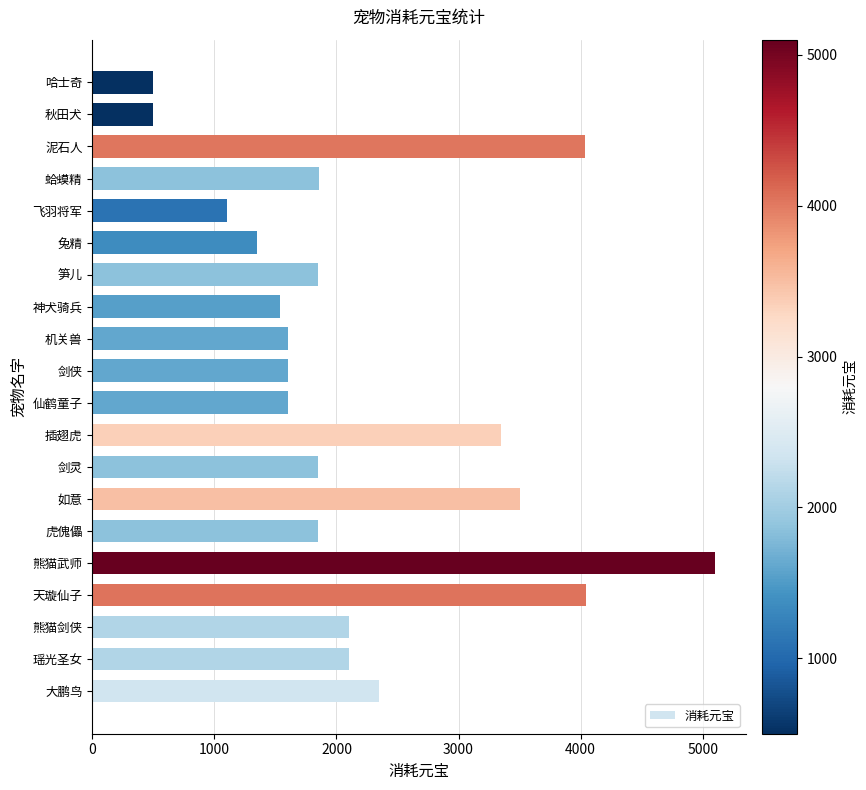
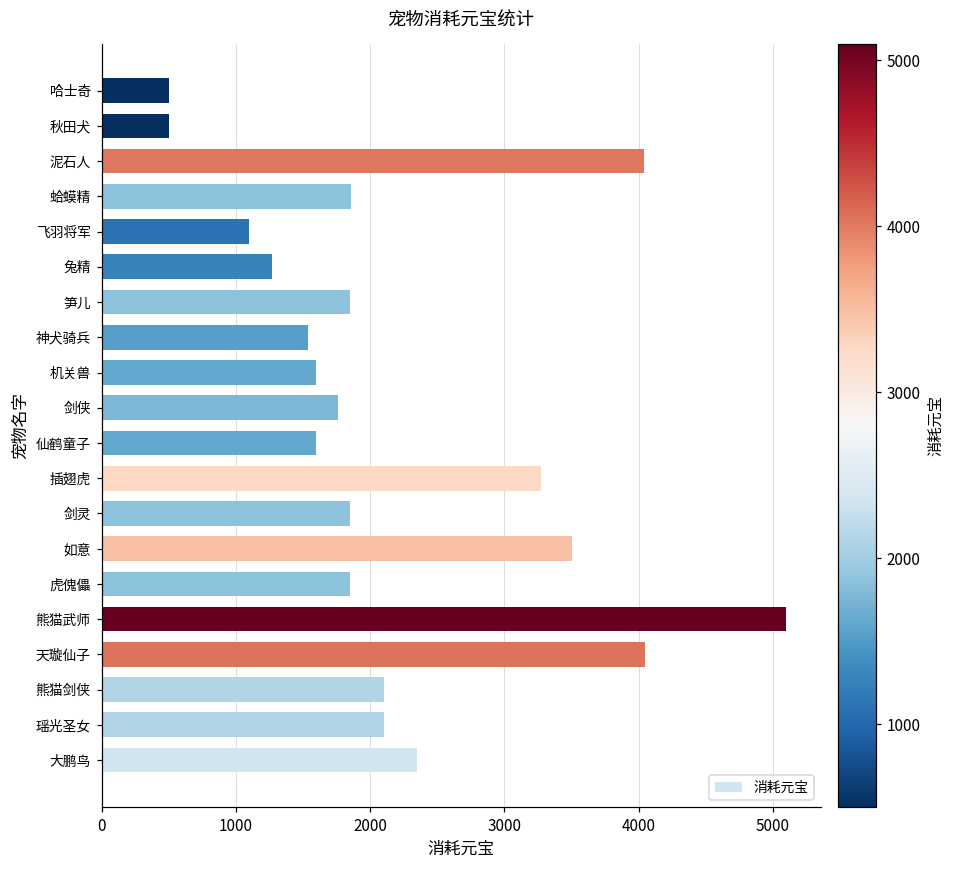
  {
    "哈士奇": 500,
    "秋田犬": 500,
    "泥石人": 4040,
    "蛤蟆精": 1860,
    "飞羽将军": 1100,
-   "兔精": 1350,
+   "兔精": 1270,
    "笋儿": 1850,
    "神犬骑兵": 1540,
    "机关兽": 1600,
-   "剑侠": 1600,
+   "剑侠": 1760,
    "仙鹤童子": 1600,
-   "插翅虎": 3350,
+   "插翅虎": 3270,
    "剑灵": 1850,
    "如意": 3500,
    "虎傀儡": 1850,
    "熊猫武师": 5100,
    "天璇仙子": 4050,
    "熊猫剑侠": 2100,
    "瑶光圣女": 2100,
    "大鹏鸟": 2350
  }
